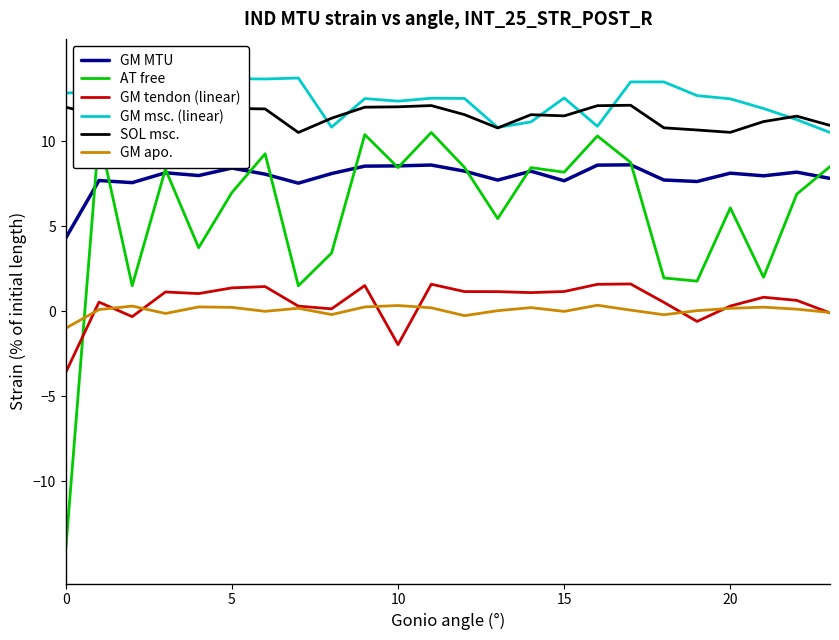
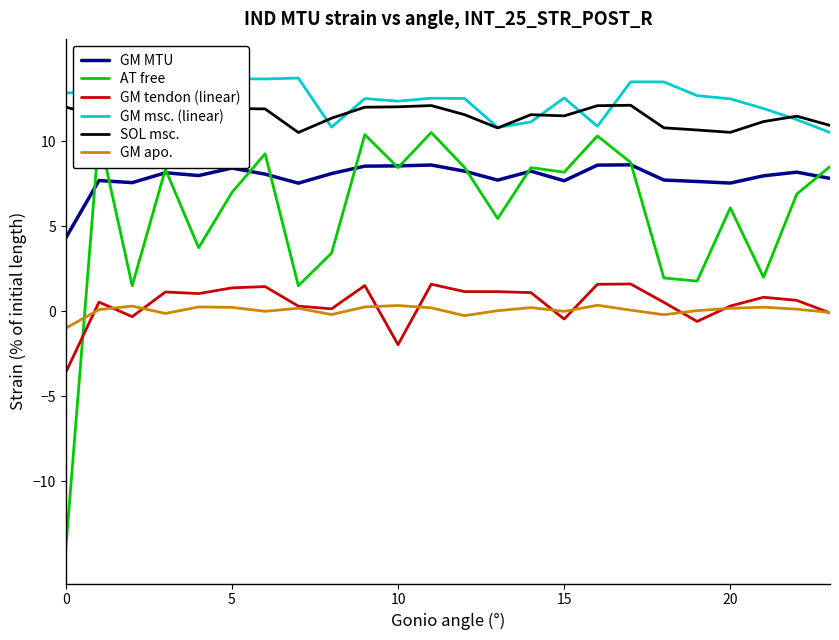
  {
    "GM MTU": {
      "0": 4.3,
      "15": 7.7,
-     "20": 8.1
+     "20": 7.5
    },
    "AT free": {
      "0": -14.0,
      "5": 7.0,
      "15": 8.2,
      "20": 6.1
    },
    "GM tendon (linear)": {
      "0": -3.6,
      "5": 1.4,
      "10": -2.0,
-     "15": 1.2
+     "15": -0.5
    },
    "GM msc. (linear)": {
      "0": 12.8,
      "10": 12.3,
      "15": 12.5,
      "20": 12.5
    },
    "SOL msc.": {
      "0": 12.0,
      "10": 12.0,
      "15": 11.5,
      "20": 10.5
    },
    "GM apo.": {
      "0": -1.0,
      "5": 0.2,
      "10": 0.3,
      "15": 0.0
    }
  }
